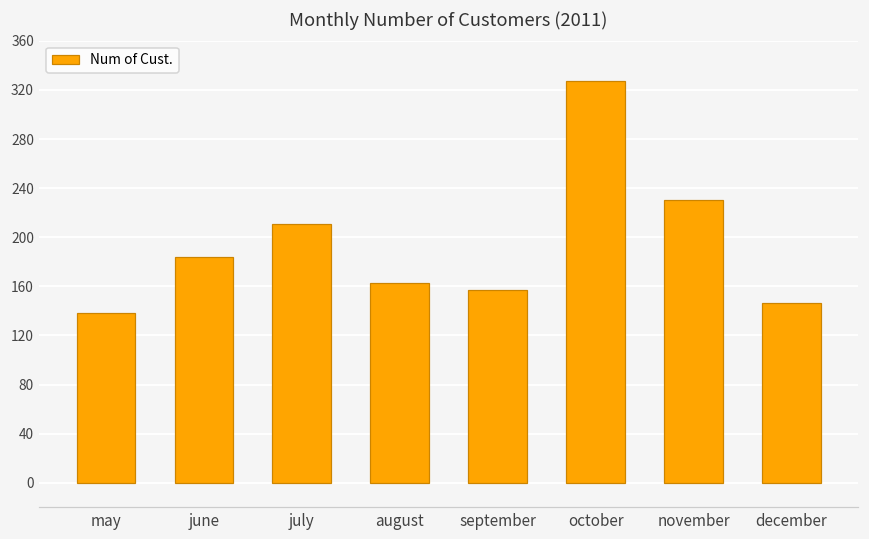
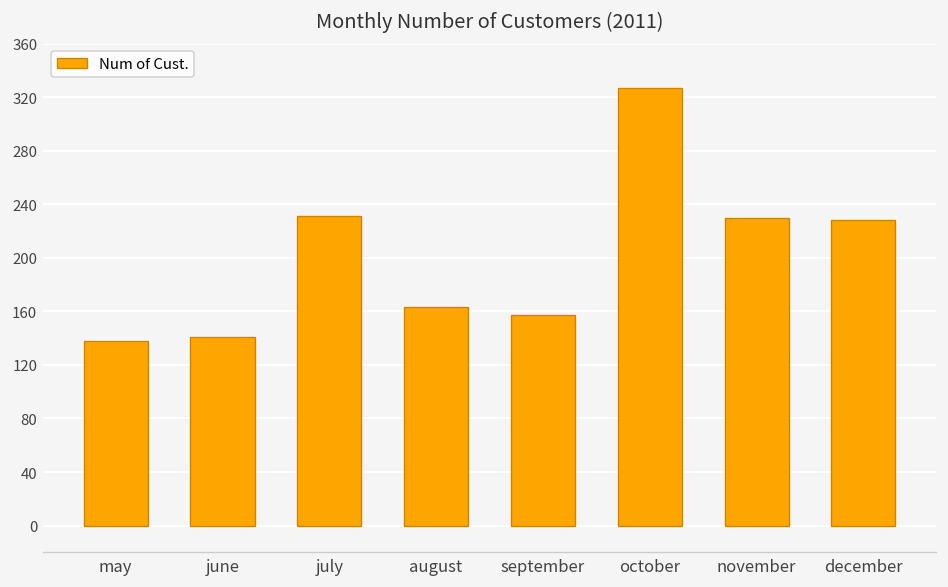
  {
    "may": 138,
-   "june": 184,
-   "july": 211,
+   "june": 141,
+   "july": 231,
    "august": 163,
    "september": 157,
    "october": 327,
    "november": 230,
-   "december": 146
+   "december": 228
  }
